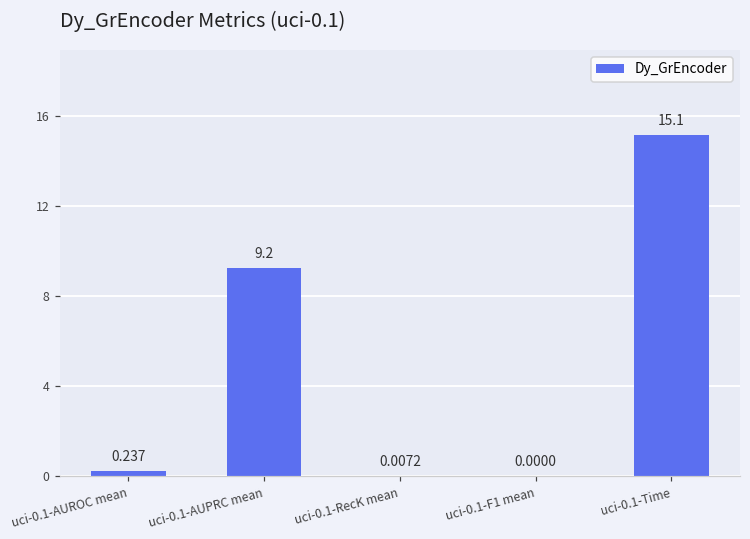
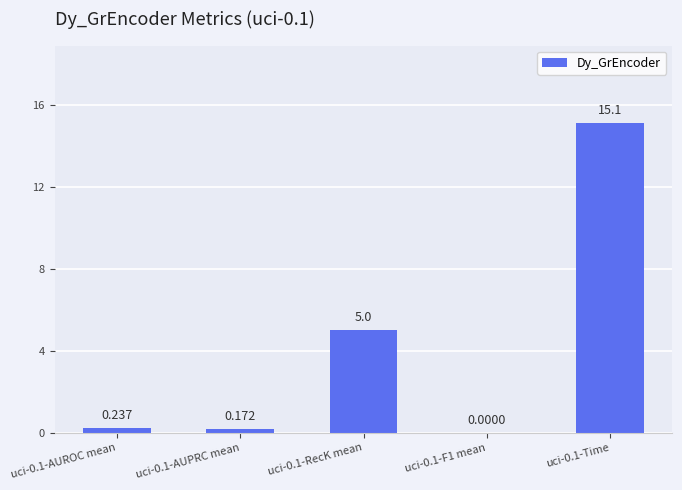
  {
    "uci-0.1-AUROC mean": 0.237,
-   "uci-0.1-AUPRC mean": 9.2,
-   "uci-0.1-RecK mean": 0.0072,
+   "uci-0.1-AUPRC mean": 0.172,
+   "uci-0.1-RecK mean": 5.0,
    "uci-0.1-F1 mean": 0.0000,
    "uci-0.1-Time": 15.1
  }
